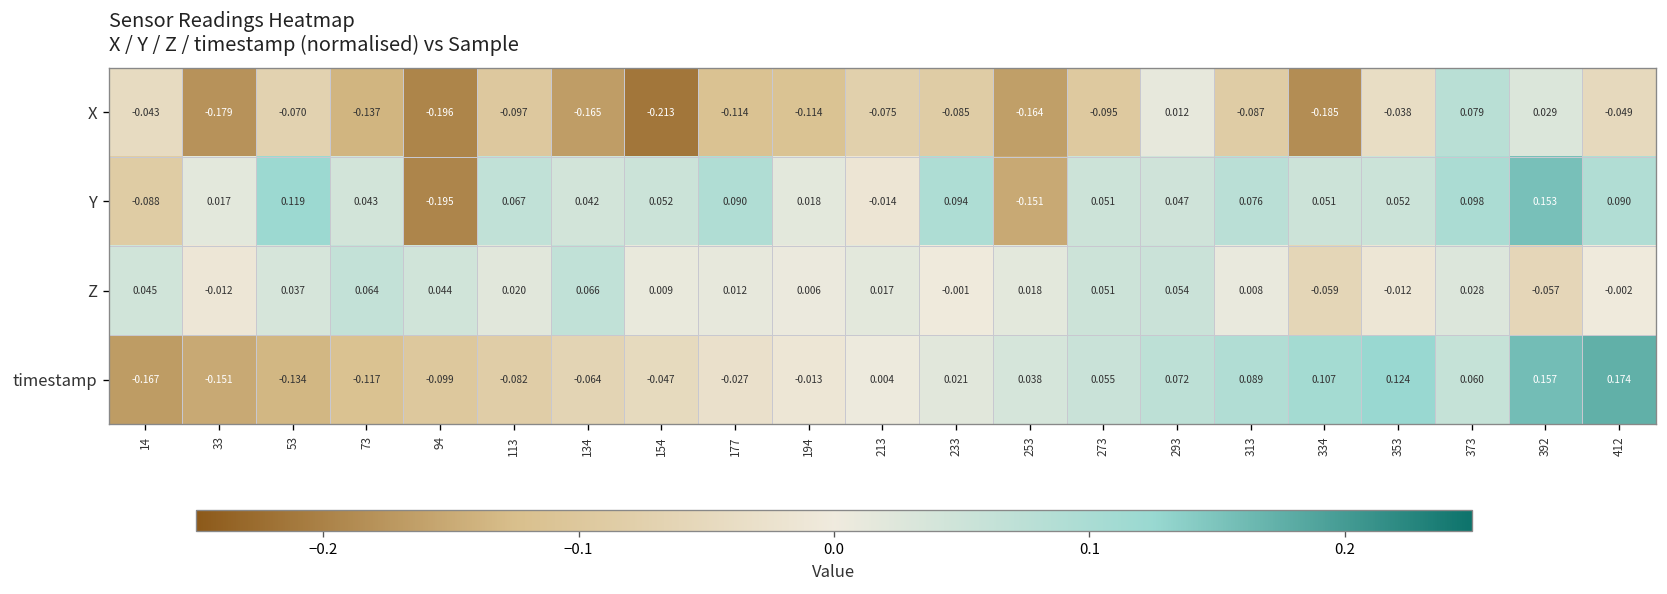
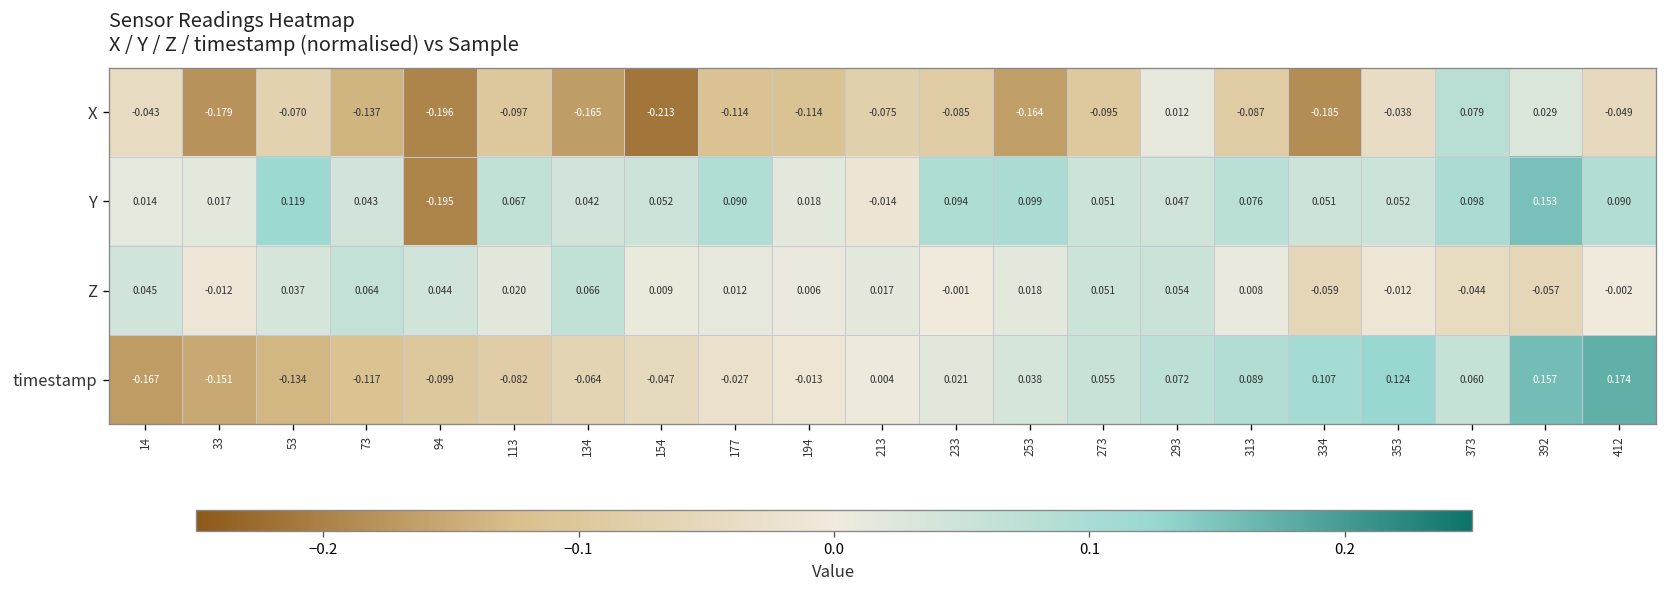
  {
    "X": {
      "14": -0.043,
      "33": -0.179,
      "53": -0.070,
      "73": -0.137,
      "94": -0.196,
      "113": -0.097,
      "134": -0.165,
      "154": -0.213,
      "177": -0.114,
      "194": -0.114,
      "213": -0.075,
      "233": -0.085,
      "253": -0.164,
      "273": -0.095,
      "293": 0.012,
      "313": -0.087,
      "334": -0.185,
      "353": -0.038,
      "373": 0.079,
      "392": 0.029,
      "412": -0.049
    },
    "Y": {
-     "14": -0.088,
+     "14": 0.014,
      "33": 0.017,
      "53": 0.119,
      "73": 0.043,
      "94": -0.195,
      "113": 0.067,
      "134": 0.042,
      "154": 0.052,
      "177": 0.090,
      "194": 0.018,
      "213": -0.014,
      "233": 0.094,
-     "253": -0.151,
+     "253": 0.099,
      "273": 0.051,
      "293": 0.047,
      "313": 0.076,
      "334": 0.051,
      "353": 0.052,
      "373": 0.098,
      "392": 0.153,
      "412": 0.090
    },
    "Z": {
      "14": 0.045,
      "33": -0.012,
      "53": 0.037,
      "73": 0.064,
      "94": 0.044,
      "113": 0.020,
      "134": 0.066,
      "154": 0.009,
      "177": 0.012,
      "194": 0.006,
      "213": 0.017,
      "233": -0.001,
      "253": 0.018,
      "273": 0.051,
      "293": 0.054,
      "313": 0.008,
      "334": -0.059,
      "353": -0.012,
-     "373": 0.028,
+     "373": -0.044,
      "392": -0.057,
      "412": -0.002
    },
    "timestamp": {
      "14": -0.167,
      "33": -0.151,
      "53": -0.134,
      "73": -0.117,
      "94": -0.099,
      "113": -0.082,
      "134": -0.064,
      "154": -0.047,
      "177": -0.027,
      "194": -0.013,
      "213": 0.004,
      "233": 0.021,
      "253": 0.038,
      "273": 0.055,
      "293": 0.072,
      "313": 0.089,
      "334": 0.107,
      "353": 0.124,
      "373": 0.060,
      "392": 0.157,
      "412": 0.174
    }
  }
